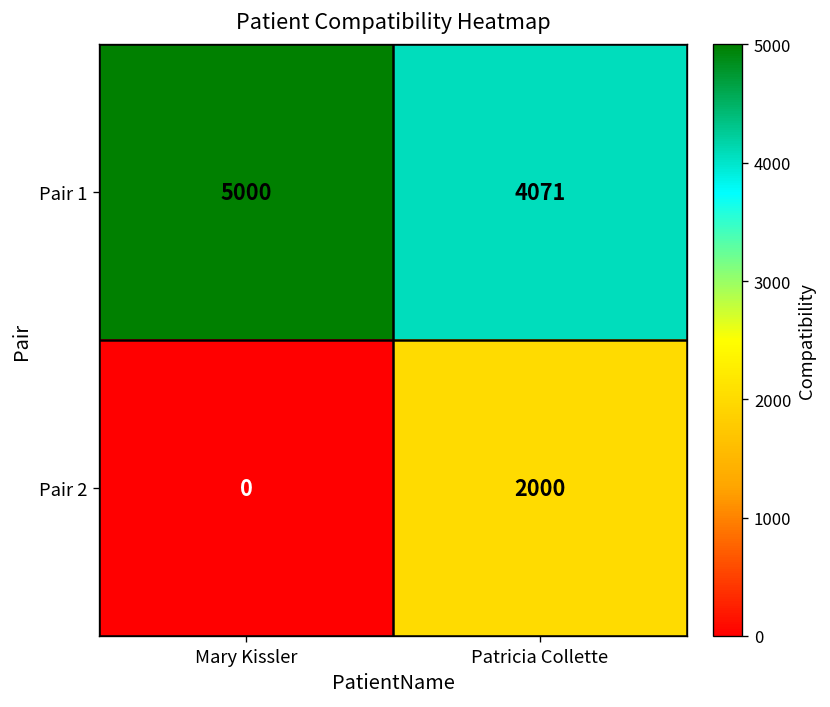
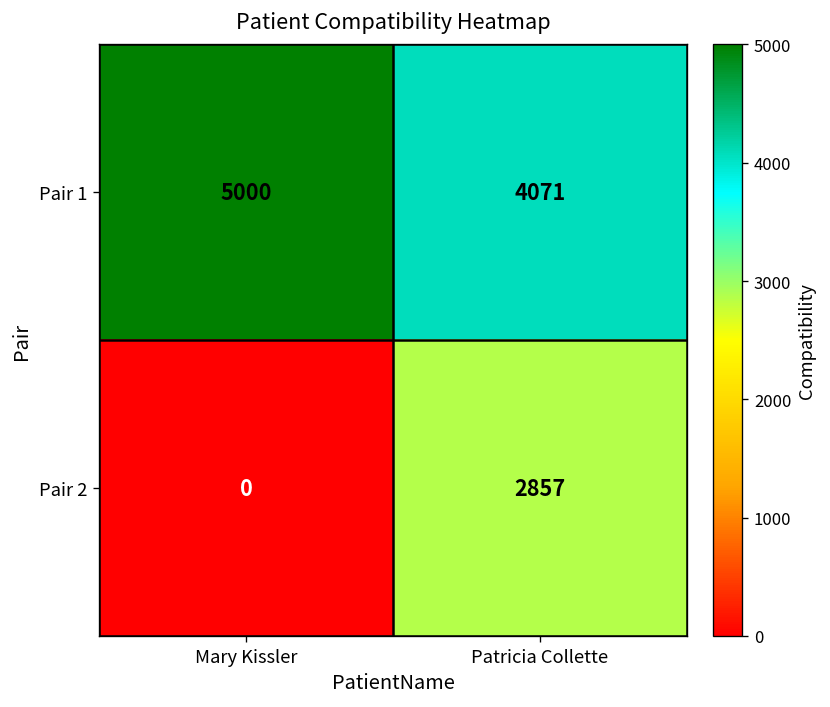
  {
    "Pair 1": {
      "Mary Kissler": 5000,
      "Patricia Collette": 4071
    },
    "Pair 2": {
      "Mary Kissler": 0,
-     "Patricia Collette": 2000
+     "Patricia Collette": 2857
    }
  }
